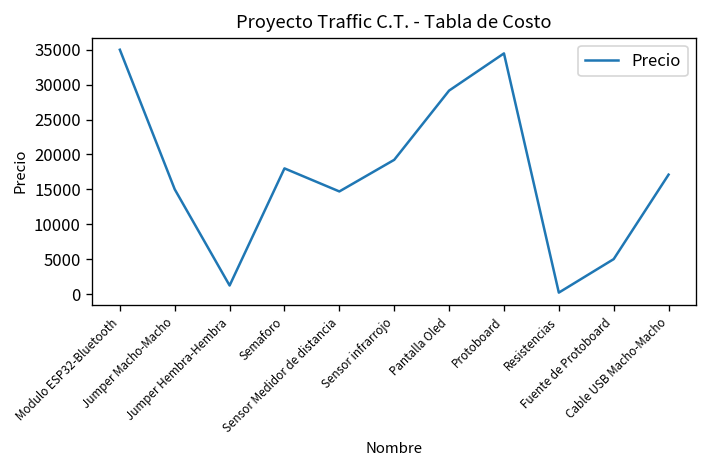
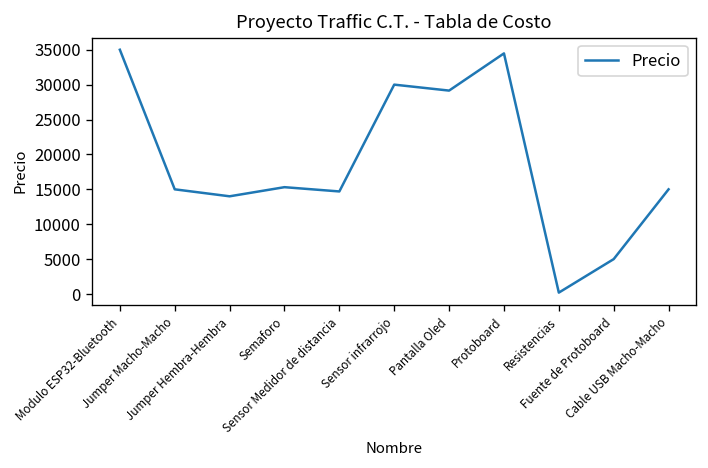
  {
    "Modulo ESP32-Bluetooth": 35000,
    "Jumper Macho-Macho": 15000,
-   "Jumper Hembra-Hembra": 1000,
-   "Semaforo": 18000,
+   "Jumper Hembra-Hembra": 14000,
+   "Semaforo": 15000,
    "Sensor Medidor de distancia": 15000,
-   "Sensor infrarrojo": 19000,
+   "Sensor infrarrojo": 30000,
    "Pantalla Oled": 29000,
    "Protoboard": 34000,
    "Resistencias": 0,
    "Fuente de Protoboard": 5000,
-   "Cable USB Macho-Macho": 17000
+   "Cable USB Macho-Macho": 15000
  }
